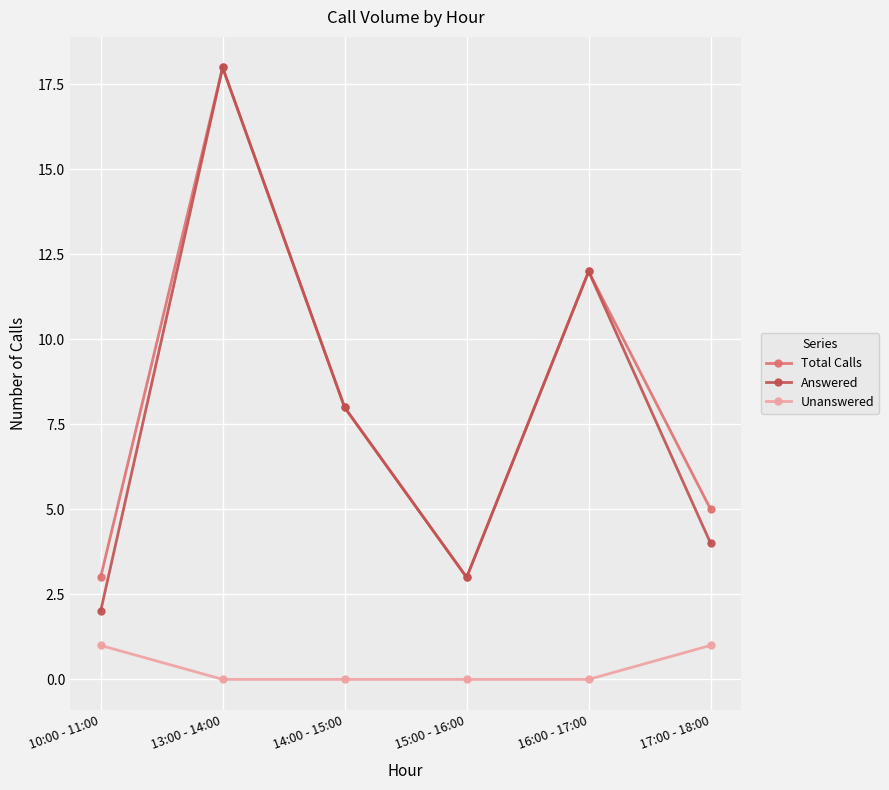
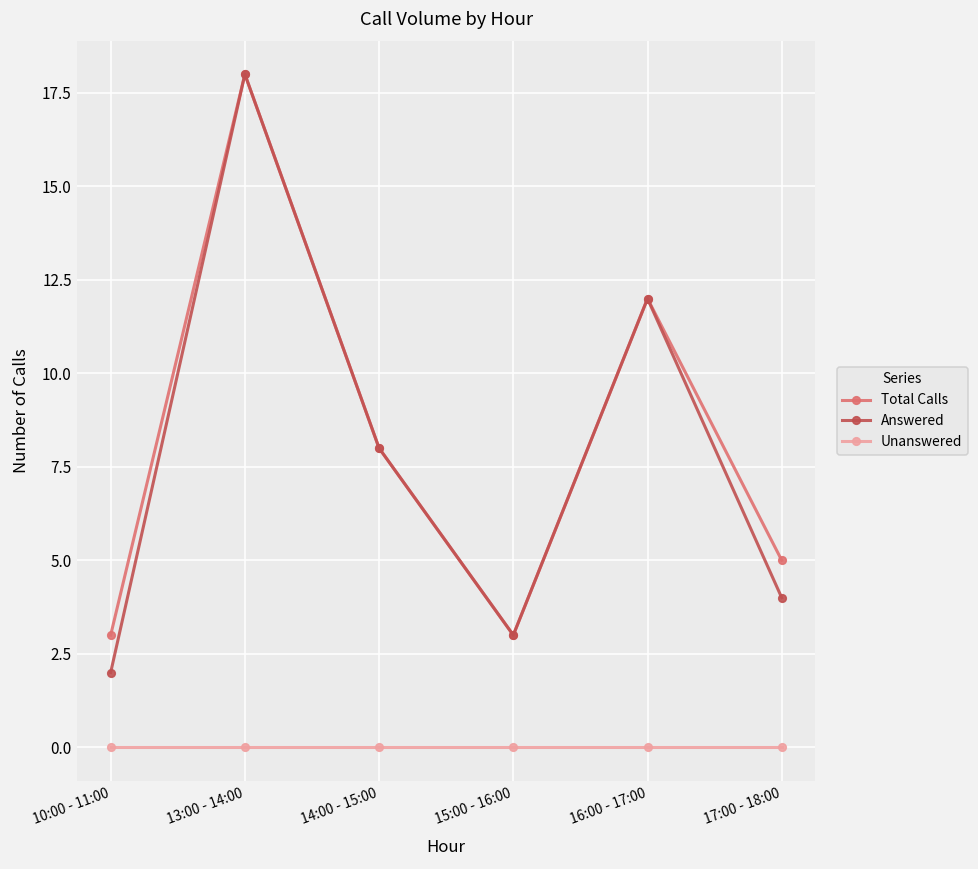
  {
    "Unanswered": {
-     "10:00 - 11:00": 1,
+     "10:00 - 11:00": 0,
      "13:00 - 14:00": 0,
      "14:00 - 15:00": 0,
      "15:00 - 16:00": 0,
      "16:00 - 17:00": 0,
-     "17:00 - 18:00": 1
+     "17:00 - 18:00": 0
    }
  }
